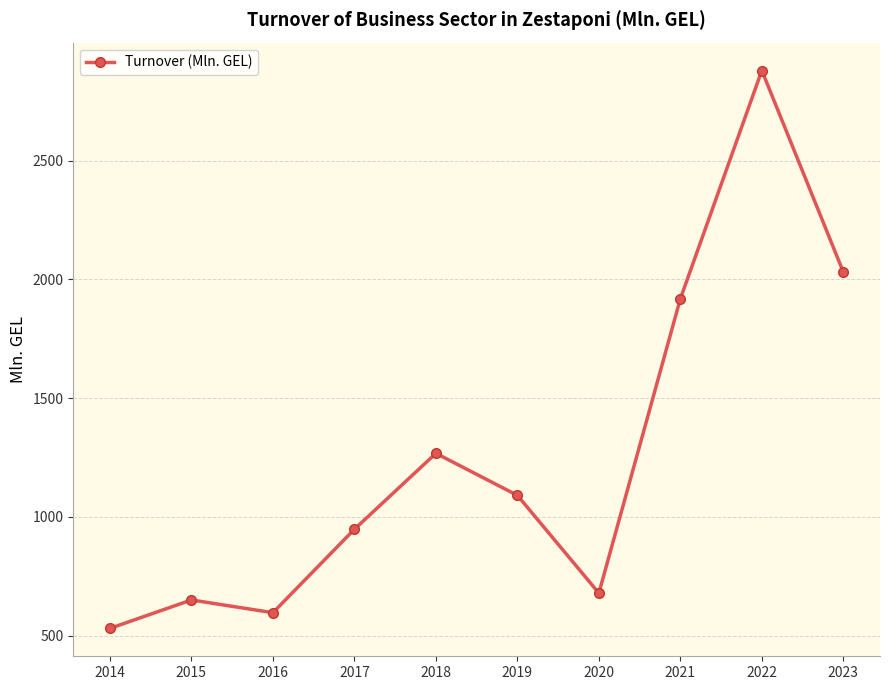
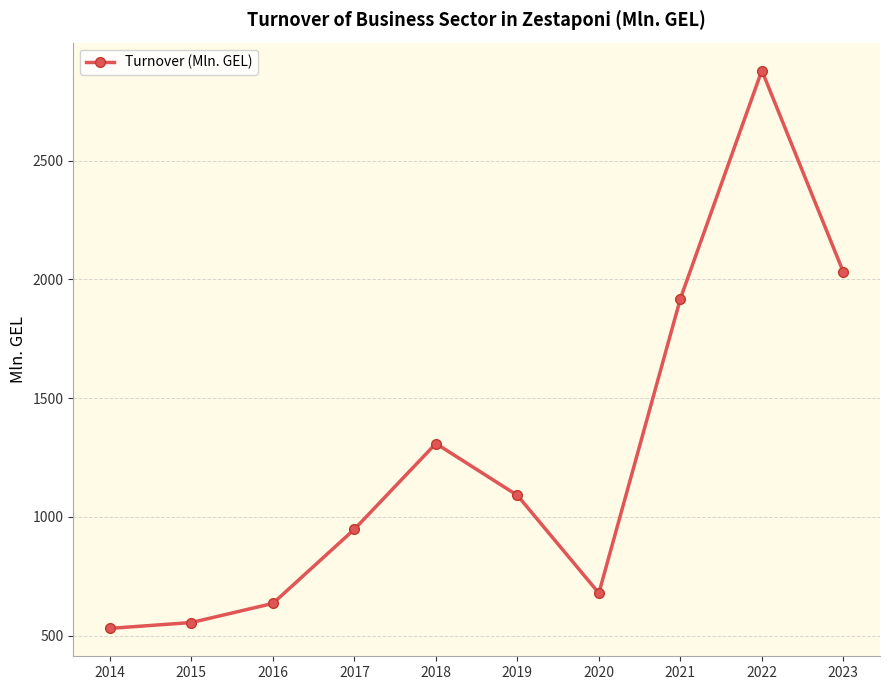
  {
    "2014": 530,
-   "2015": 650,
-   "2016": 600,
+   "2015": 560,
+   "2016": 640,
    "2017": 950,
-   "2018": 1270,
+   "2018": 1310,
    "2019": 1090,
    "2020": 680,
    "2021": 1920,
    "2022": 2880,
    "2023": 2030
  }
